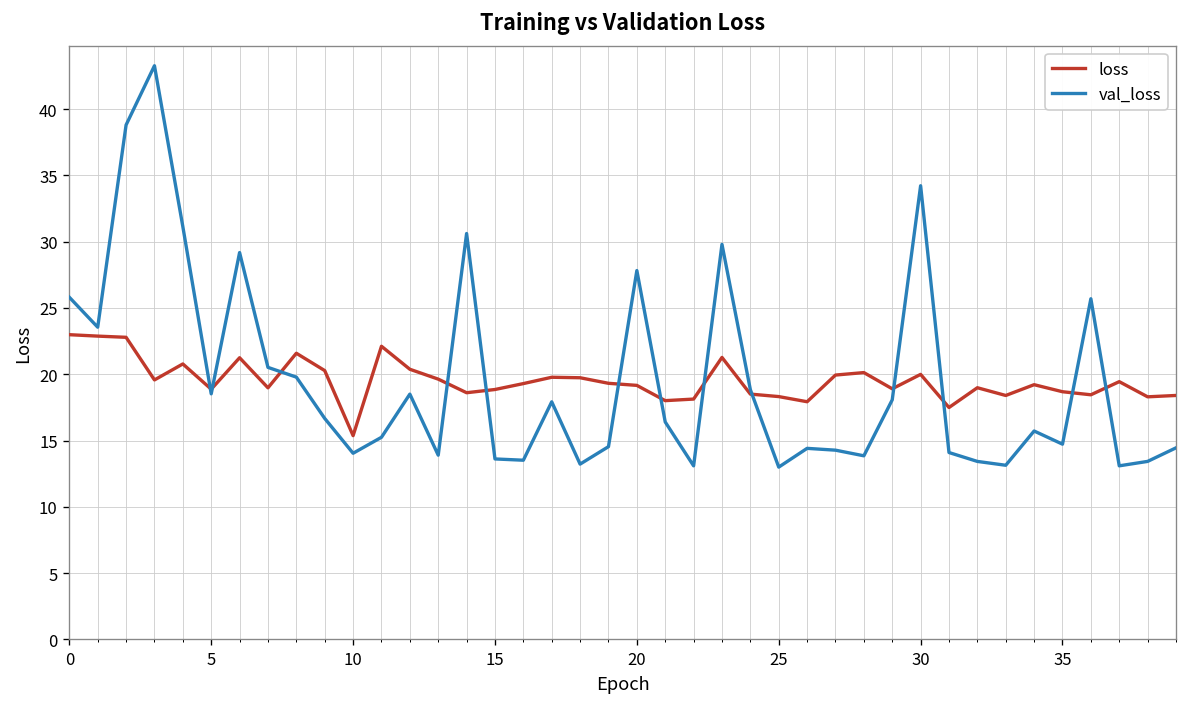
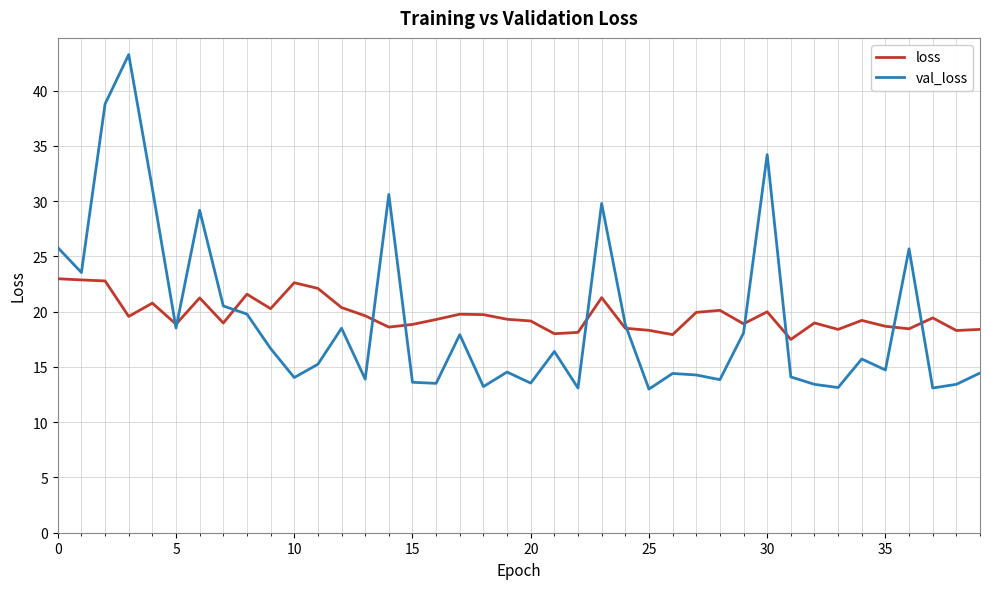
  {
    "loss": {
      "0": 23.0,
      "5": 18.9,
-     "10": 15.4,
+     "10": 22.6,
      "15": 18.9,
      "20": 19.2,
      "25": 18.3,
      "30": 20.0,
      "35": 18.7
    },
    "val_loss": {
      "0": 25.8,
      "5": 18.5,
      "10": 14.0,
      "15": 13.6,
-     "20": 27.8,
+     "20": 13.5,
      "25": 13.0,
      "30": 34.2,
      "35": 14.7
    }
  }
